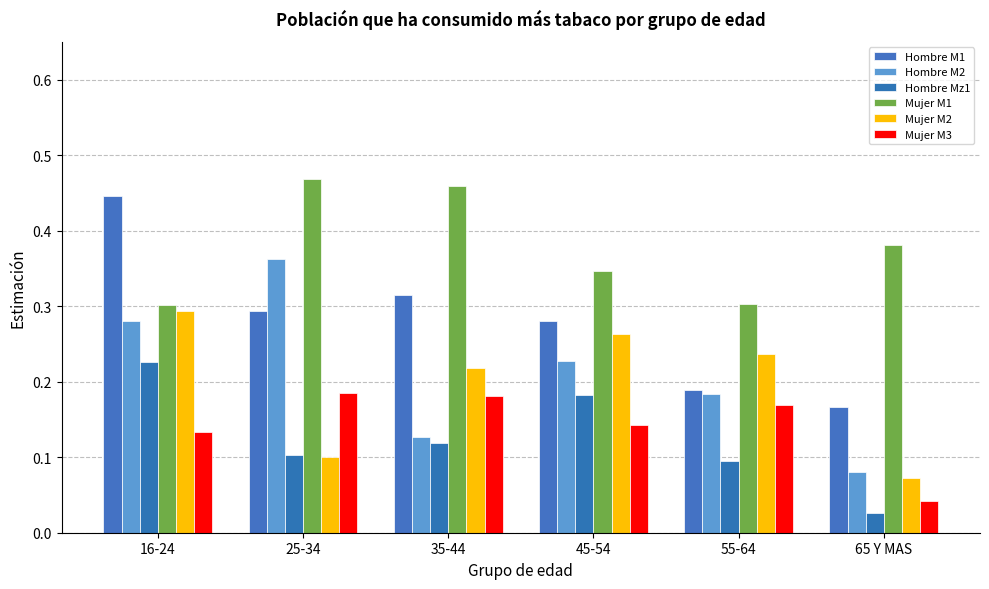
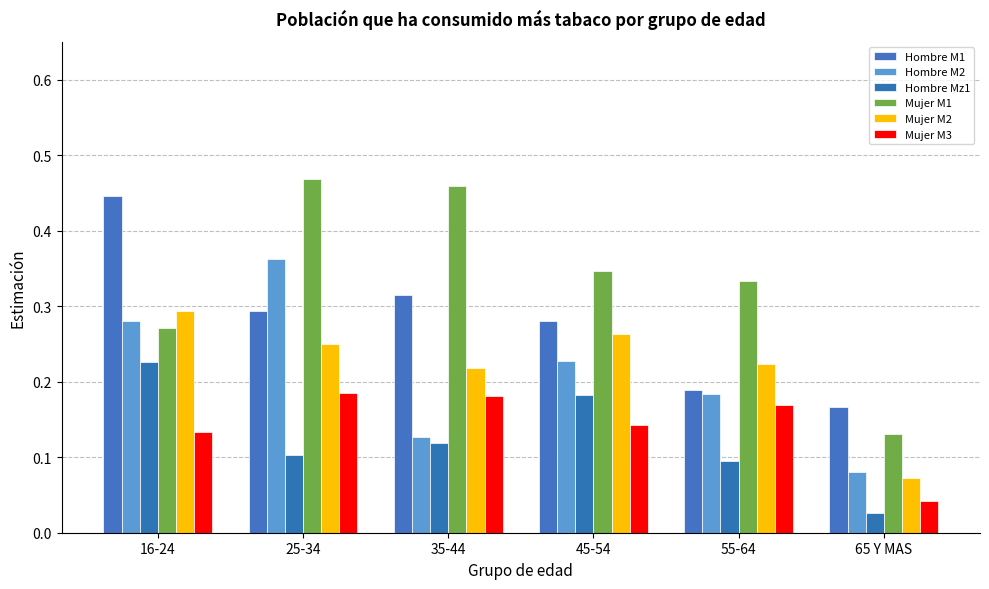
  {
    "Mujer M1": {
-     "16-24": 0.30,
+     "16-24": 0.27,
      "25-34": 0.47,
      "35-44": 0.46,
      "45-54": 0.35,
-     "55-64": 0.30,
-     "65 Y MAS": 0.38
+     "55-64": 0.33,
+     "65 Y MAS": 0.13
    },
    "Mujer M2": {
      "16-24": 0.29,
-     "25-34": 0.10,
+     "25-34": 0.25,
      "35-44": 0.22,
      "45-54": 0.26,
-     "55-64": 0.24,
+     "55-64": 0.22,
      "65 Y MAS": 0.07
    },
    "Mujer M3": {
      "16-24": 0.13,
      "25-34": 0.18,
      "35-44": 0.18,
      "45-54": 0.14,
      "55-64": 0.17,
      "65 Y MAS": 0.04
    }
  }
